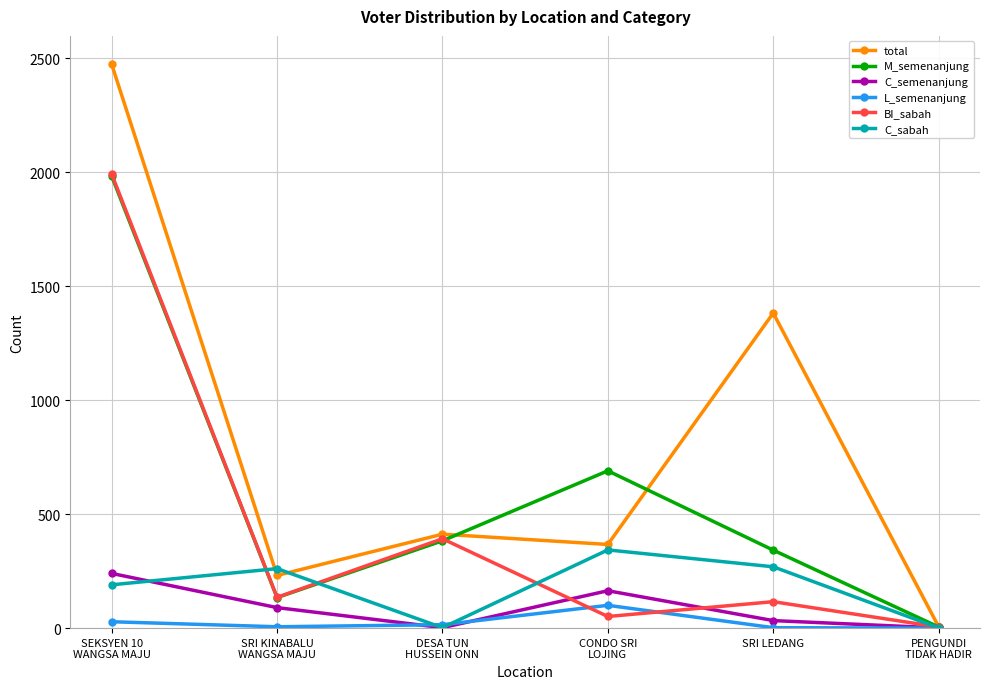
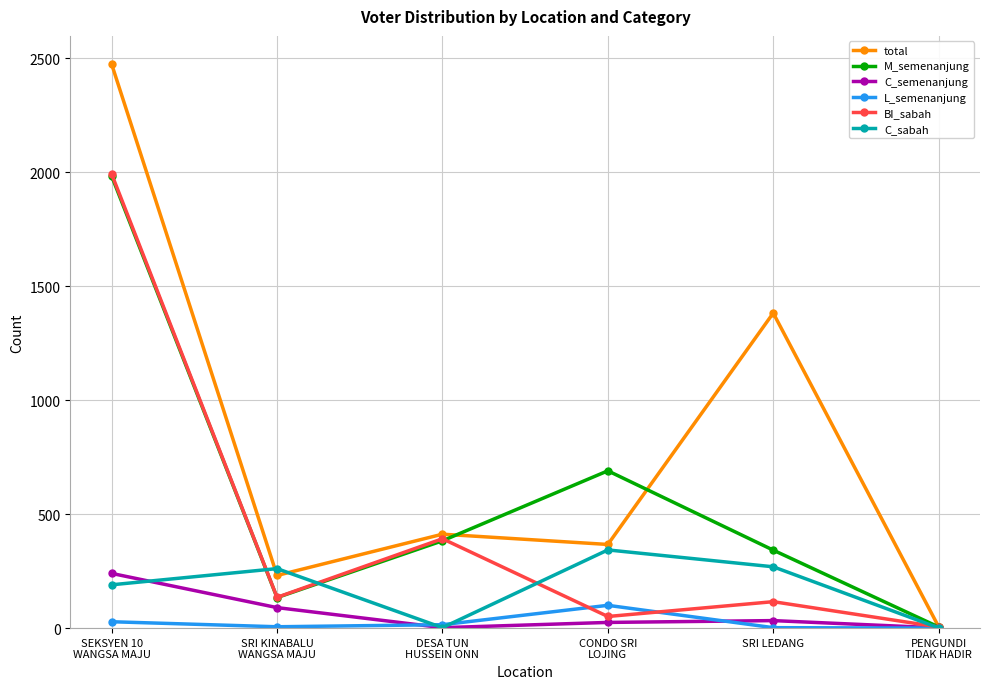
  {
    "total": {
      "SEKSYEN 10 WANGSA MAJU": 2470,
      "SRI KINABALU WANGSA MAJU": 230,
      "DESA TUN HUSSEIN ONN": 410,
      "CONDO SRI LOJING": 370,
      "SRI LEDANG": 1380
    },
    "M_semenanjung": {
      "CONDO SRI LOJING": 690,
      "SRI LEDANG": 340
    },
    "C_semenanjung": {
      "SEKSYEN 10 WANGSA MAJU": 240,
      "SRI KINABALU WANGSA MAJU": 90,
-     "CONDO SRI LOJING": 160,
+     "CONDO SRI LOJING": 30,
      "SRI LEDANG": 30
    },
    "L_semenanjung": {
      "SEKSYEN 10 WANGSA MAJU": 30,
      "SRI KINABALU WANGSA MAJU": 10,
      "DESA TUN HUSSEIN ONN": 20,
      "CONDO SRI LOJING": 100,
      "SRI LEDANG": 0
    },
    "BI_sabah": {
      "CONDO SRI LOJING": 50,
      "SRI LEDANG": 120
    },
    "C_sabah": {
      "SEKSYEN 10 WANGSA MAJU": 190,
      "SRI KINABALU WANGSA MAJU": 260,
      "CONDO SRI LOJING": 340,
      "SRI LEDANG": 270
    }
  }
